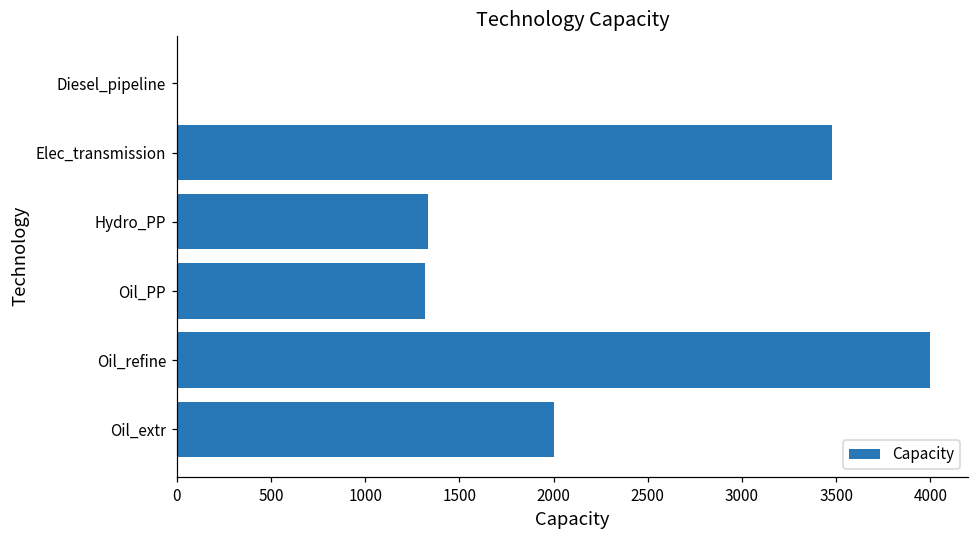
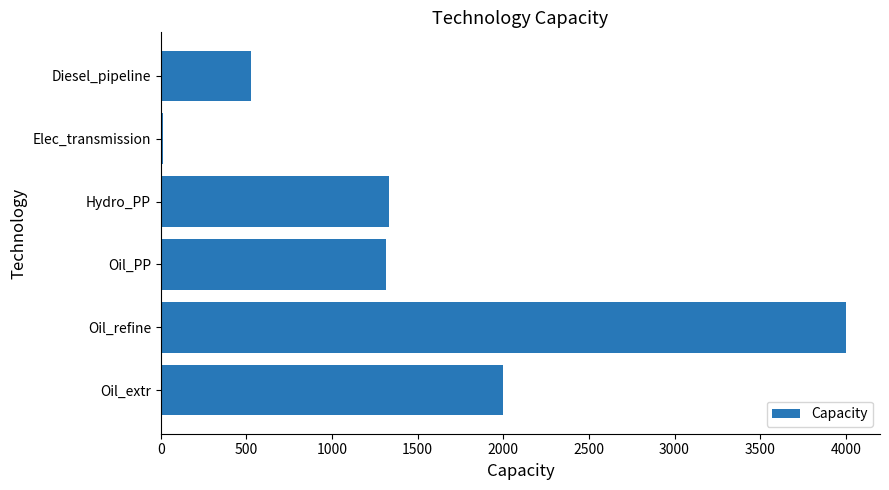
  {
-   "Diesel_pipeline": 10,
-   "Elec_transmission": 3480,
+   "Diesel_pipeline": 520,
+   "Elec_transmission": 10,
    "Hydro_PP": 1330,
    "Oil_PP": 1320,
    "Oil_refine": 4000,
    "Oil_extr": 2000
  }
